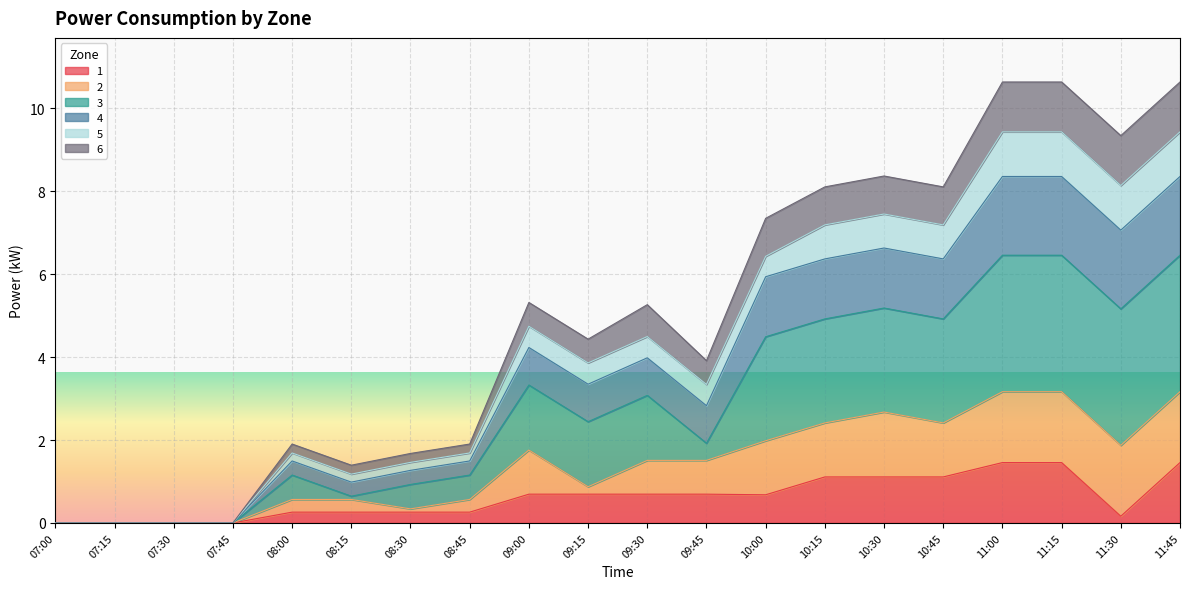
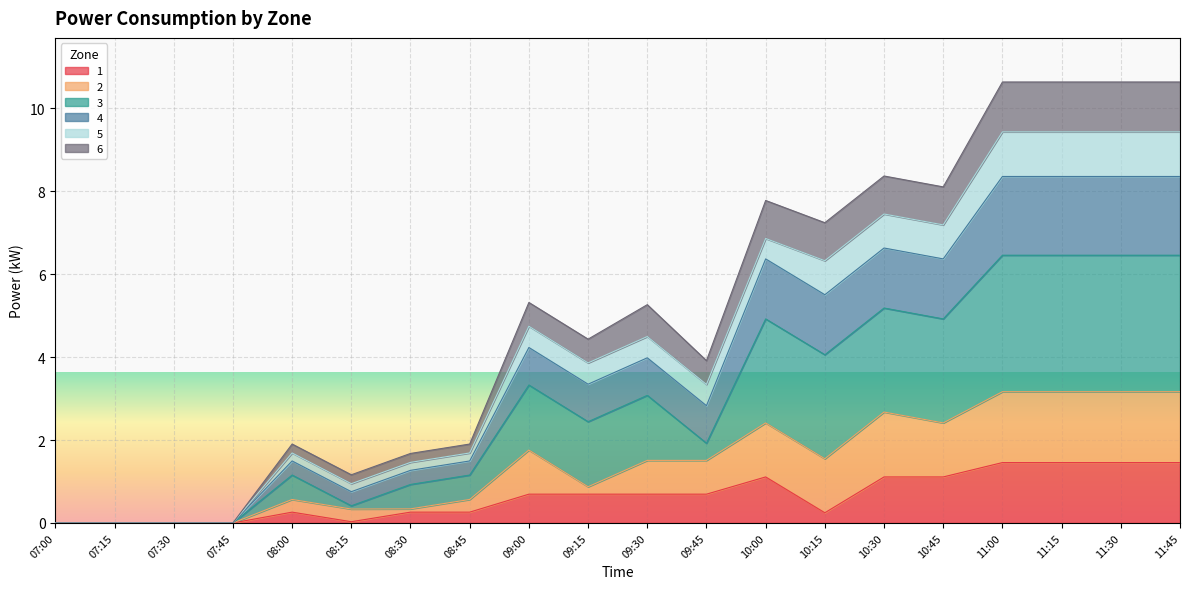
  {
    "1": {
      "08:00": 0.3,
-     "08:15": 0.3,
+     "08:15": 0.0,
      "08:30": 0.3,
      "08:45": 0.3,
      "09:00": 0.7,
      "09:15": 0.7,
      "09:30": 0.7,
      "09:45": 0.7,
-     "10:00": 0.7,
-     "10:15": 1.1,
+     "10:00": 1.1,
+     "10:15": 0.2,
      "10:30": 1.1,
      "10:45": 1.1,
      "11:00": 1.5,
      "11:15": 1.5,
-     "11:30": 0.2,
+     "11:30": 1.5,
      "11:45": 1.5
    },
    "2": {
      "08:00": 0.3,
      "08:15": 0.3,
      "08:30": 0.1,
      "08:45": 0.3,
      "09:00": 1.1,
      "09:15": 0.2,
      "09:30": 0.8,
      "09:45": 0.8,
      "10:00": 1.3,
      "10:15": 1.3,
      "10:30": 1.6,
      "10:45": 1.3,
      "11:00": 1.7,
      "11:15": 1.7,
      "11:30": 1.7,
      "11:45": 1.7
    },
    "5": {
      "08:00": 0.2,
      "08:15": 0.2,
      "08:30": 0.2,
      "08:45": 0.2,
      "09:00": 0.5,
      "09:15": 0.5,
      "09:30": 0.5,
      "09:45": 0.5,
      "10:00": 0.5,
      "10:15": 0.8,
      "10:30": 0.8,
      "10:45": 0.8,
      "11:00": 1.1,
      "11:15": 1.1,
      "11:30": 1.1,
      "11:45": 1.1
    }
  }
